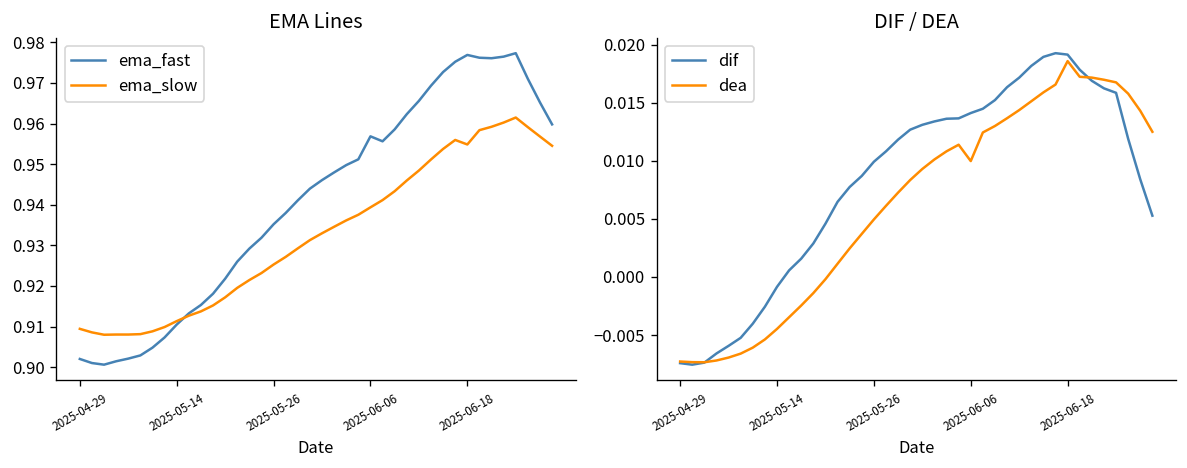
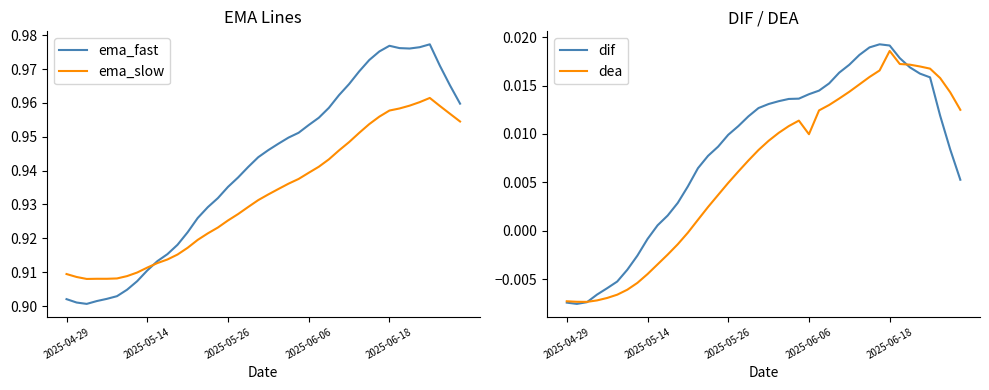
  {
    "EMA Lines": {
      "ema_fast": {
        "2025-04-29": 0.902,
        "2025-05-14": 0.910,
        "2025-05-26": 0.935,
-       "2025-06-06": 0.957,
+       "2025-06-06": 0.953,
        "2025-06-18": 0.977
      },
      "ema_slow": {
        "2025-04-29": 0.909,
        "2025-05-14": 0.911,
        "2025-05-26": 0.925,
        "2025-06-06": 0.939,
-       "2025-06-18": 0.955
+       "2025-06-18": 0.958
      }
    },
    "DIF / DEA": {
      "dif": {
        "2025-05-14": -0.001,
        "2025-05-26": 0.010,
        "2025-06-06": 0.014,
        "2025-06-18": 0.019
      },
      "dea": {
        "2025-05-14": -0.004,
        "2025-05-26": 0.005,
        "2025-06-06": 0.010,
        "2025-06-18": 0.019
      }
    }
  }
